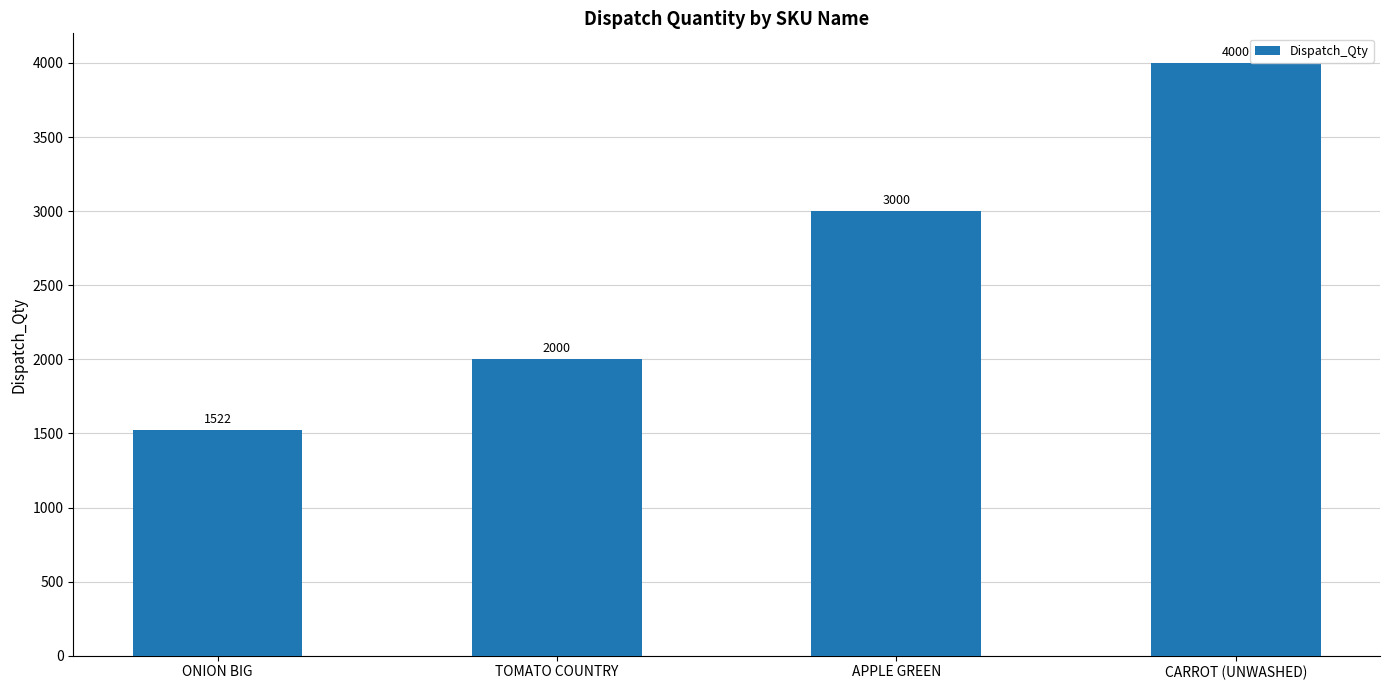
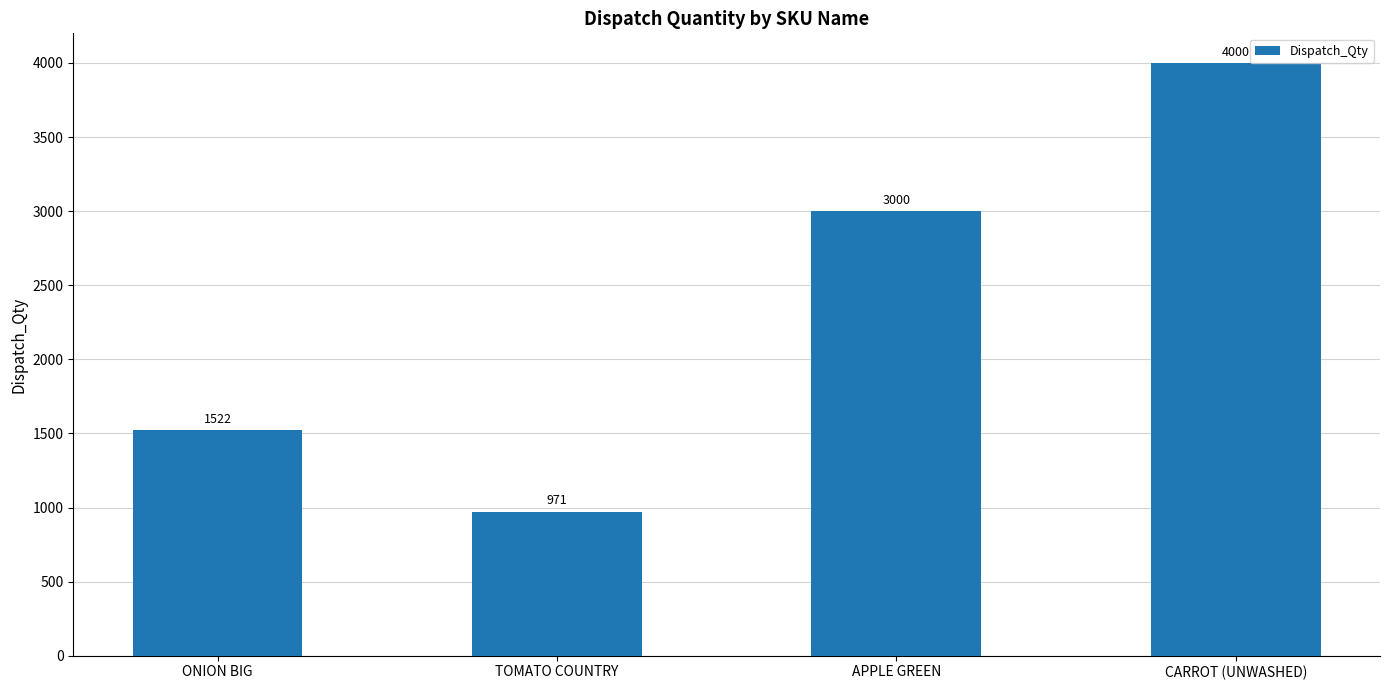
  {
    "ONION BIG": 1522,
-   "TOMATO COUNTRY": 2000,
+   "TOMATO COUNTRY": 971,
    "APPLE GREEN": 3000,
    "CARROT (UNWASHED)": 4000
  }
